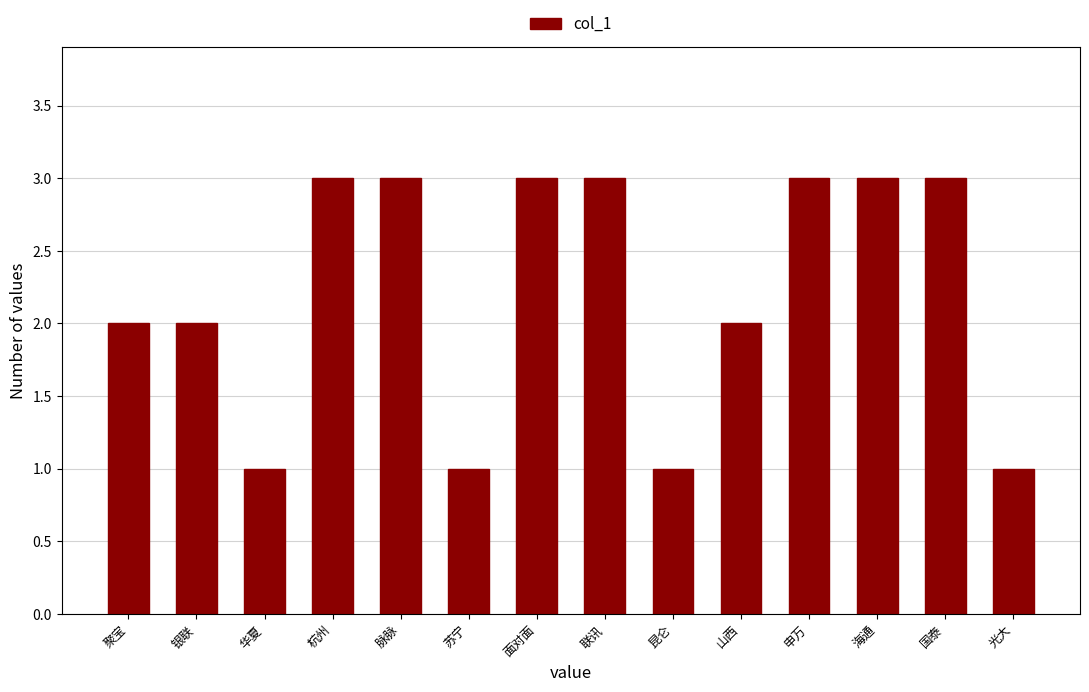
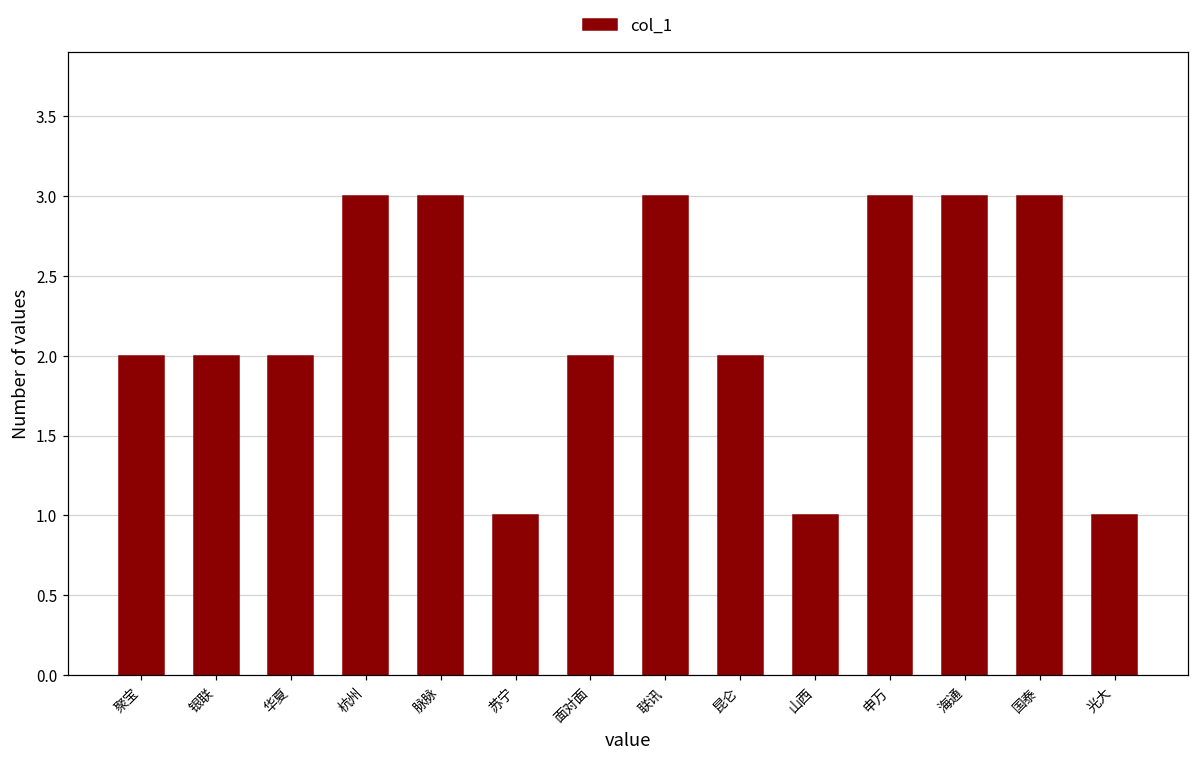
  {
    "聚宝": 2,
    "银联": 2,
-   "华夏": 1,
+   "华夏": 2,
    "杭州": 3,
    "脉脉": 3,
    "苏宁": 1,
-   "面对面": 3,
+   "面对面": 2,
    "联讯": 3,
-   "昆仑": 1,
-   "山西": 2,
+   "昆仑": 2,
+   "山西": 1,
    "申万": 3,
    "海通": 3,
    "国泰": 3,
    "光大": 1
  }
